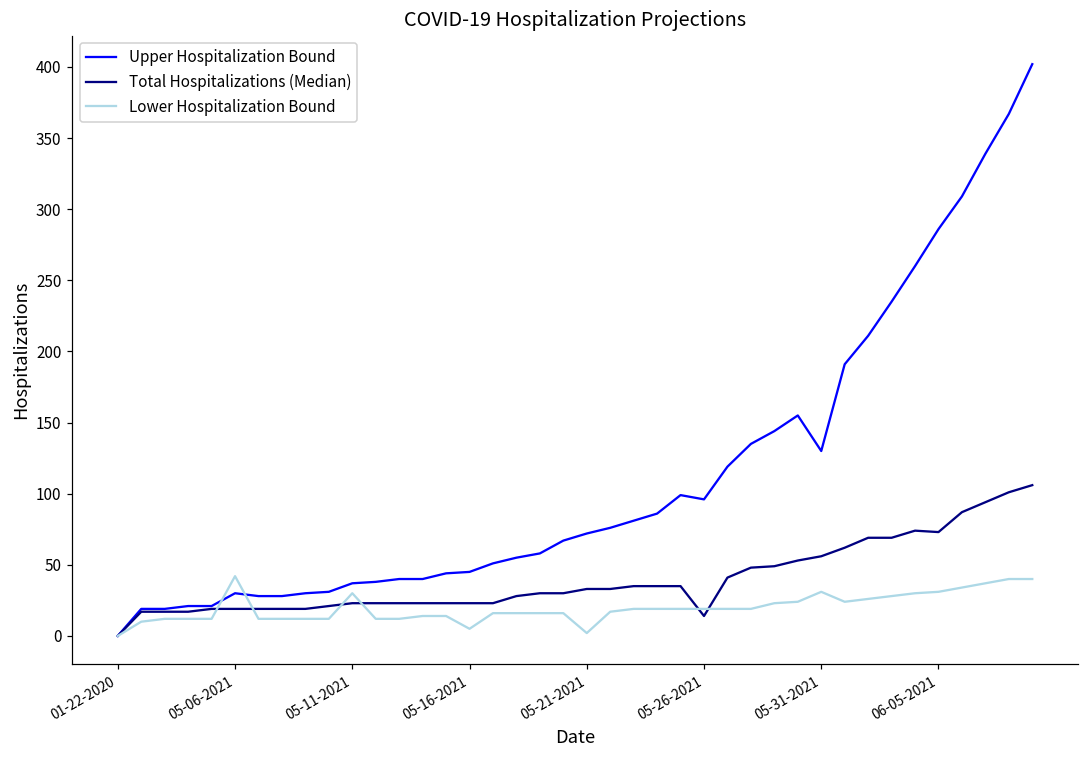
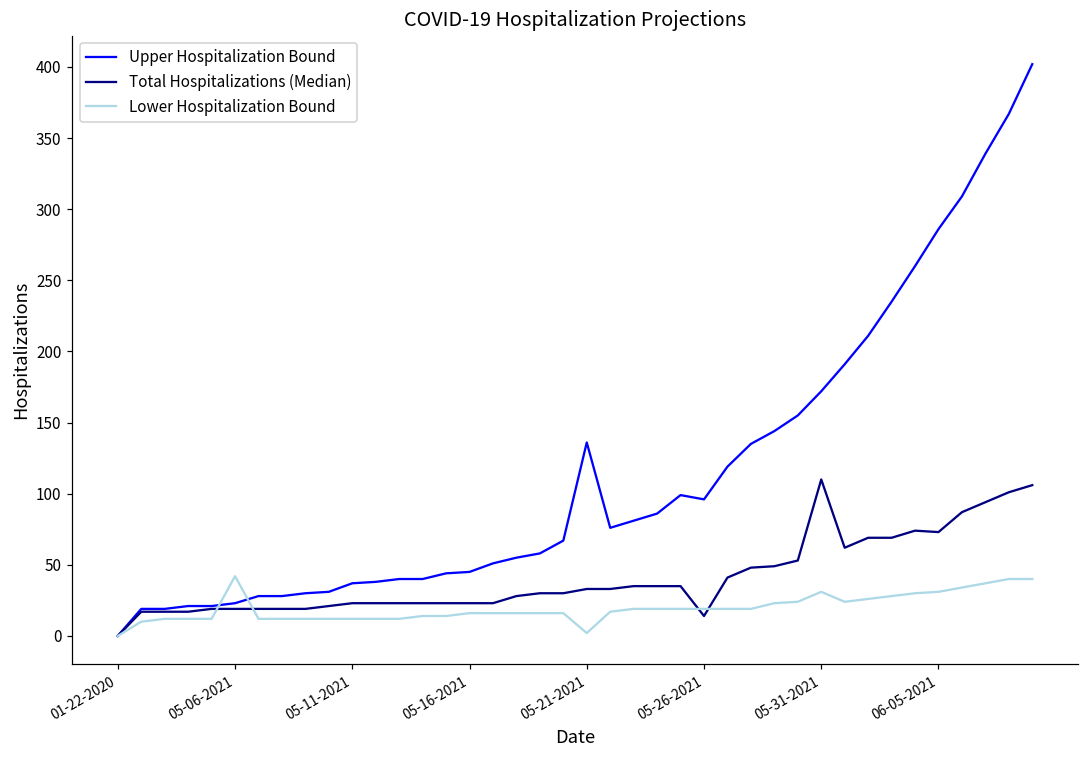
  {
    "Upper Hospitalization Bound": {
-     "05-06-2021": 30,
+     "05-06-2021": 23,
      "05-11-2021": 37,
      "05-16-2021": 45,
-     "05-21-2021": 72,
+     "05-21-2021": 136,
      "05-26-2021": 96,
-     "05-31-2021": 130,
+     "05-31-2021": 172,
      "06-05-2021": 286
    },
    "Total Hospitalizations (Median)": {
      "05-06-2021": 19,
      "05-11-2021": 23,
      "05-16-2021": 23,
      "05-21-2021": 33,
      "05-26-2021": 14,
-     "05-31-2021": 56,
+     "05-31-2021": 110,
      "06-05-2021": 73
    },
    "Lower Hospitalization Bound": {
      "05-06-2021": 42,
-     "05-11-2021": 30,
-     "05-16-2021": 5,
+     "05-11-2021": 12,
+     "05-16-2021": 16,
      "05-21-2021": 2,
      "05-26-2021": 19,
      "05-31-2021": 31,
      "06-05-2021": 31
    }
  }
